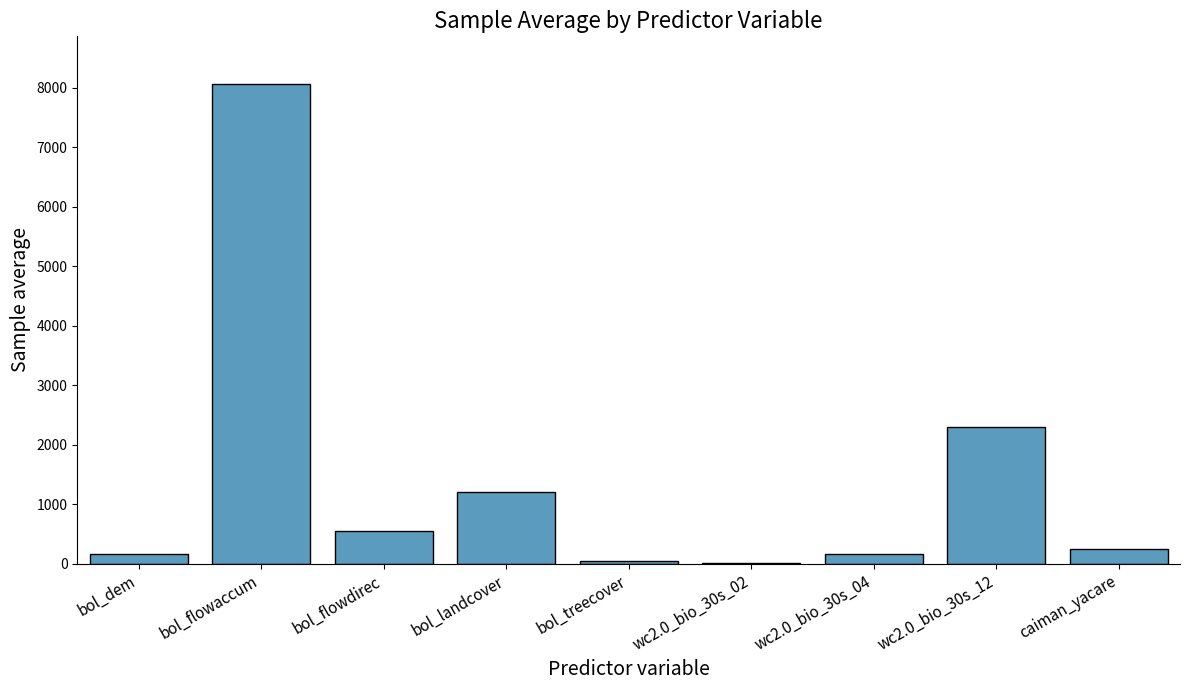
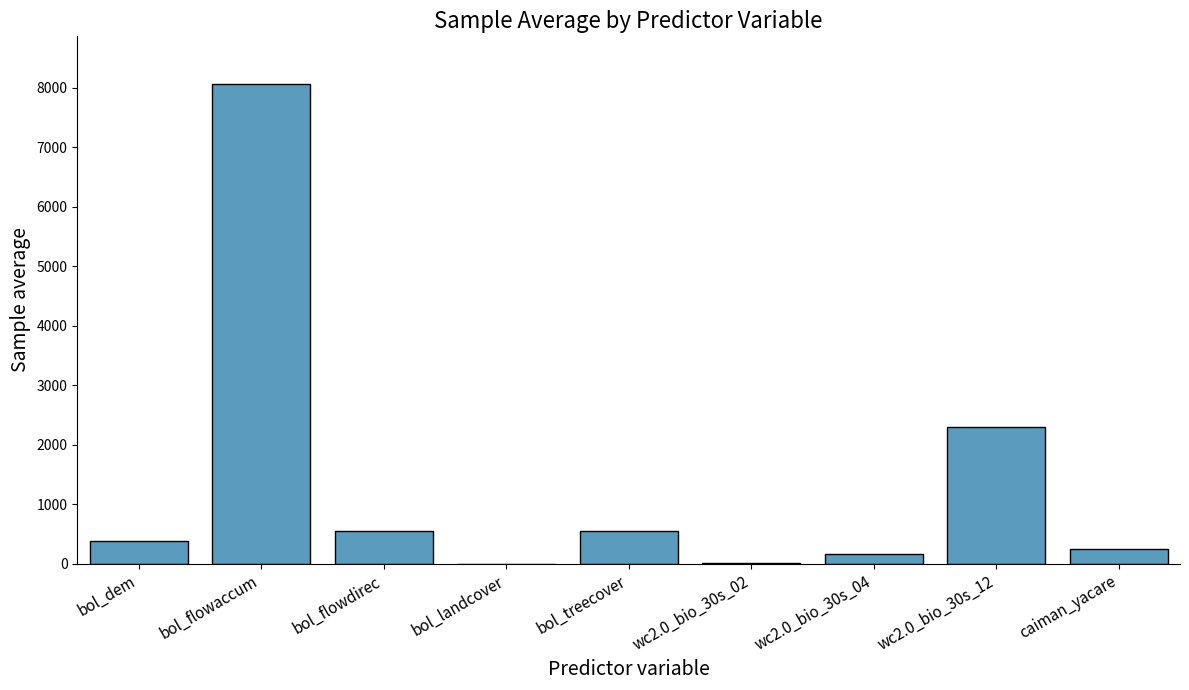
  {
-   "bol_dem": 200,
+   "bol_dem": 400,
    "bol_flowaccum": 8100,
    "bol_flowdirec": 600,
-   "bol_landcover": 1200,
-   "bol_treecover": 0,
+   "bol_landcover": 0,
+   "bol_treecover": 500,
    "wc2.0_bio_30s_04": 200,
    "wc2.0_bio_30s_12": 2300,
    "caiman_yacare": 300
  }
